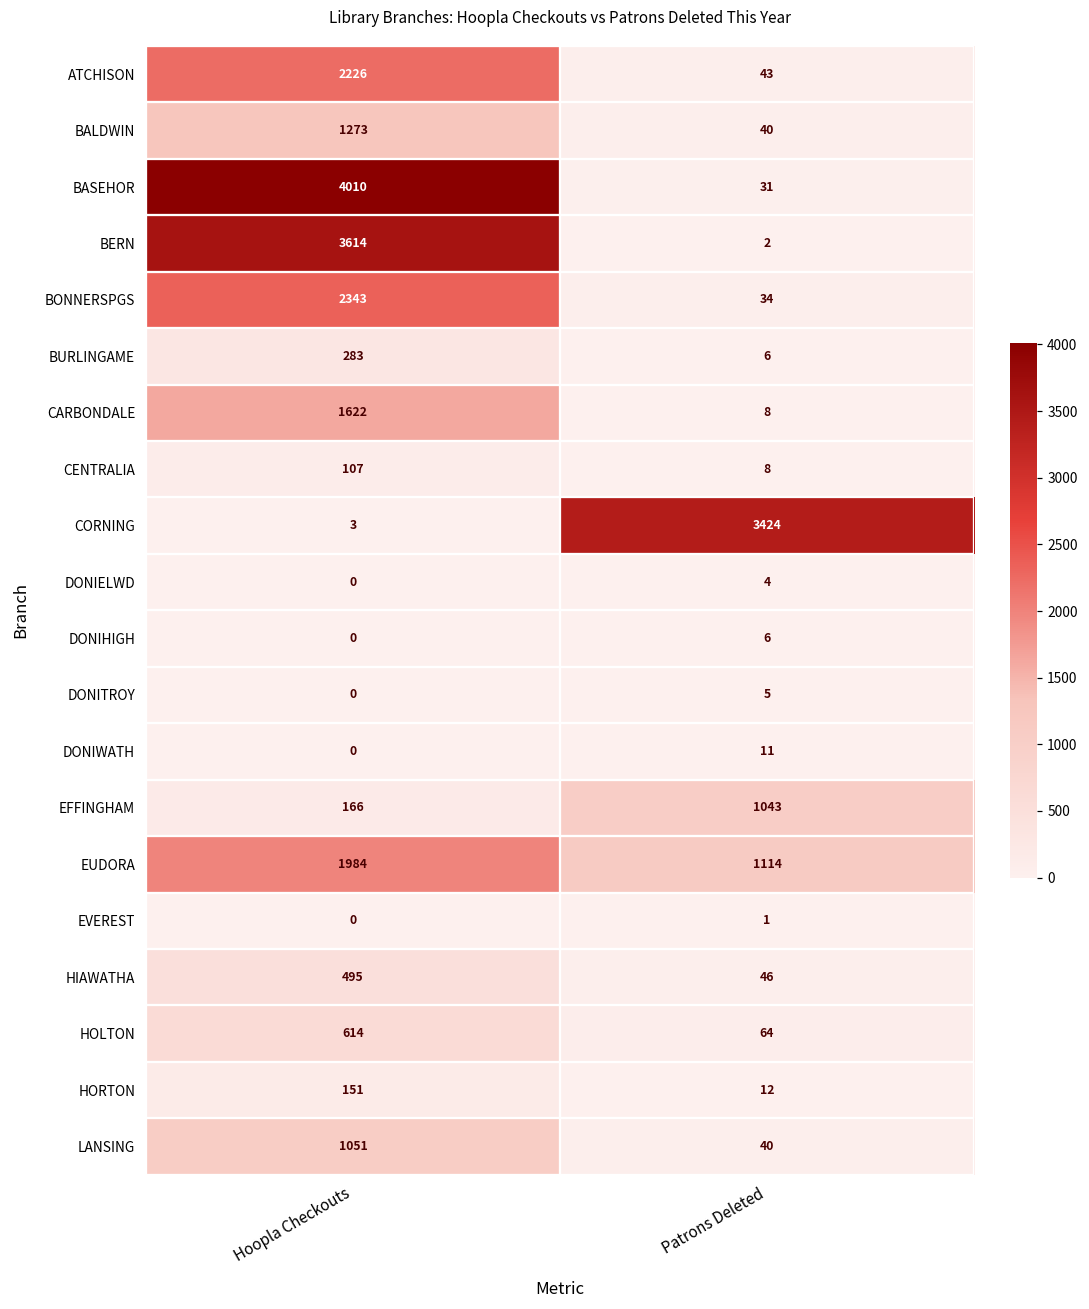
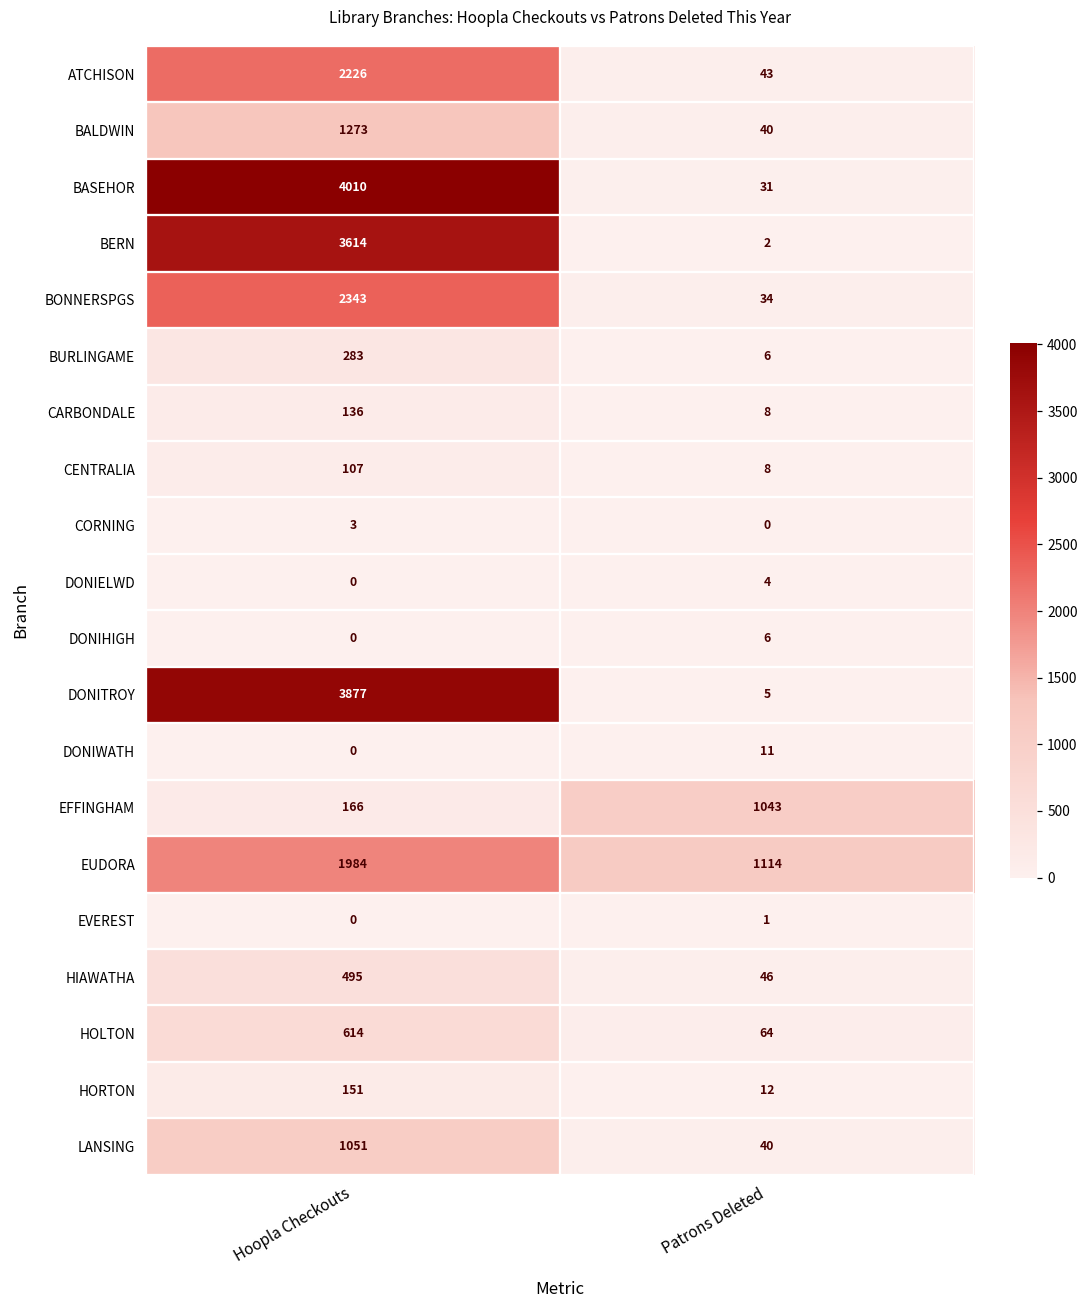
  {
    "ATCHISON": {
      "Hoopla Checkouts": 2226,
      "Patrons Deleted": 43
    },
    "BALDWIN": {
      "Hoopla Checkouts": 1273,
      "Patrons Deleted": 40
    },
    "BASEHOR": {
      "Hoopla Checkouts": 4010,
      "Patrons Deleted": 31
    },
    "BERN": {
      "Hoopla Checkouts": 3614,
      "Patrons Deleted": 2
    },
    "BONNERSPGS": {
      "Hoopla Checkouts": 2343,
      "Patrons Deleted": 34
    },
    "BURLINGAME": {
      "Hoopla Checkouts": 283,
      "Patrons Deleted": 6
    },
    "CARBONDALE": {
-     "Hoopla Checkouts": 1622,
+     "Hoopla Checkouts": 136,
      "Patrons Deleted": 8
    },
    "CENTRALIA": {
      "Hoopla Checkouts": 107,
      "Patrons Deleted": 8
    },
    "CORNING": {
      "Hoopla Checkouts": 3,
-     "Patrons Deleted": 3424
+     "Patrons Deleted": 0
    },
    "DONIELWD": {
      "Hoopla Checkouts": 0,
      "Patrons Deleted": 4
    },
    "DONIHIGH": {
      "Hoopla Checkouts": 0,
      "Patrons Deleted": 6
    },
    "DONITROY": {
-     "Hoopla Checkouts": 0,
+     "Hoopla Checkouts": 3877,
      "Patrons Deleted": 5
    },
    "DONIWATH": {
      "Hoopla Checkouts": 0,
      "Patrons Deleted": 11
    },
    "EFFINGHAM": {
      "Hoopla Checkouts": 166,
      "Patrons Deleted": 1043
    },
    "EUDORA": {
      "Hoopla Checkouts": 1984,
      "Patrons Deleted": 1114
    },
    "EVEREST": {
      "Hoopla Checkouts": 0,
      "Patrons Deleted": 1
    },
    "HIAWATHA": {
      "Hoopla Checkouts": 495,
      "Patrons Deleted": 46
    },
    "HOLTON": {
      "Hoopla Checkouts": 614,
      "Patrons Deleted": 64
    },
    "HORTON": {
      "Hoopla Checkouts": 151,
      "Patrons Deleted": 12
    },
    "LANSING": {
      "Hoopla Checkouts": 1051,
      "Patrons Deleted": 40
    }
  }
